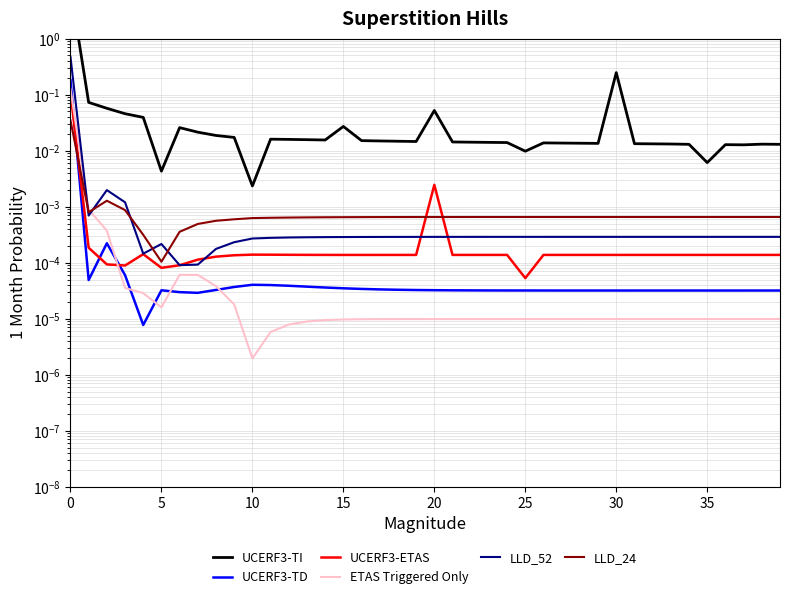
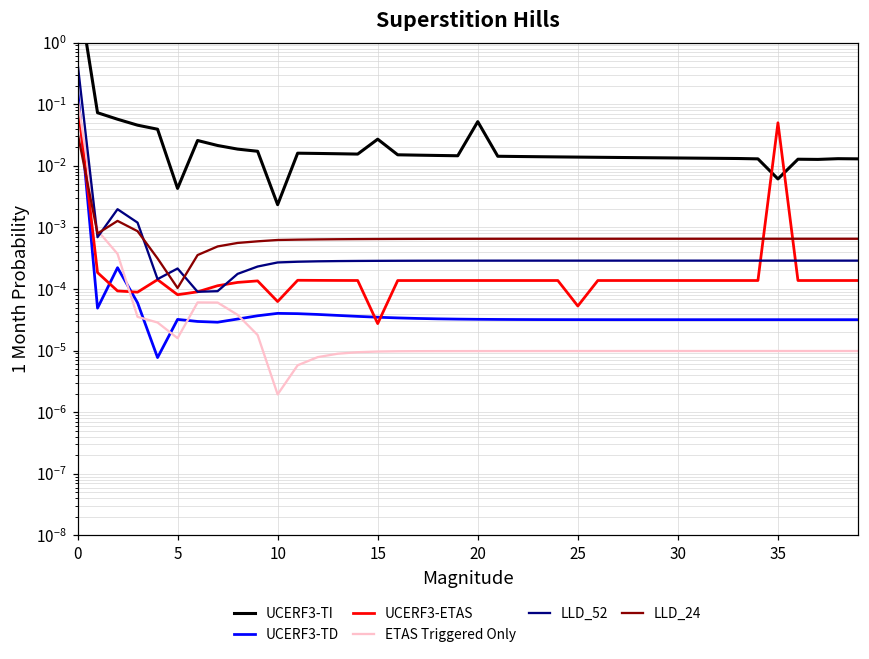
  {
    "UCERF3-TI": {
      "5": 0.004,
      "10": 0.0023,
      "15": 0.03,
      "20": 0.05,
-     "25": 0.010,
-     "30": 0.2,
+     "25": 0.014,
+     "30": 0.013,
      "35": 0.006
    },
    "UCERF3-TD": {
      "0": 0.18,
      "5": 0.00003,
      "10": 0.00004,
      "15": 0.00003,
      "20": 0.00003,
      "25": 0.00003,
      "30": 0.00003,
      "35": 0.00003
    },
    "UCERF3-ETAS": {
      "0": 0.11,
      "5": 0.00008,
-     "10": 0.00014,
-     "15": 0.00014,
-     "20": 0.002,
+     "10": 0.00006,
+     "15": 0.00003,
+     "20": 0.00014,
      "25": 0.00005,
      "30": 0.00014,
-     "35": 0.00014
+     "35": 0.05
    },
    "ETAS Triggered Only": {
      "0": 0.13,
      "5": 0.000016,
      "10": 0.0000019,
      "15": 0.00001,
      "20": 0.00001,
      "25": 0.00001,
      "30": 0.00001,
      "35": 0.00001
    },
    "LLD_52": {
      "0": 0.5,
      "5": 0.00022,
      "10": 0.0003,
      "15": 0.0003,
      "20": 0.0003,
      "25": 0.0003,
      "30": 0.0003,
      "35": 0.0003
    },
    "LLD_24": {
      "0": 0.03,
      "5": 0.00010,
      "10": 0.0006,
      "15": 0.0006,
      "20": 0.0007,
      "25": 0.0007,
      "30": 0.0007,
      "35": 0.0007
    }
  }
